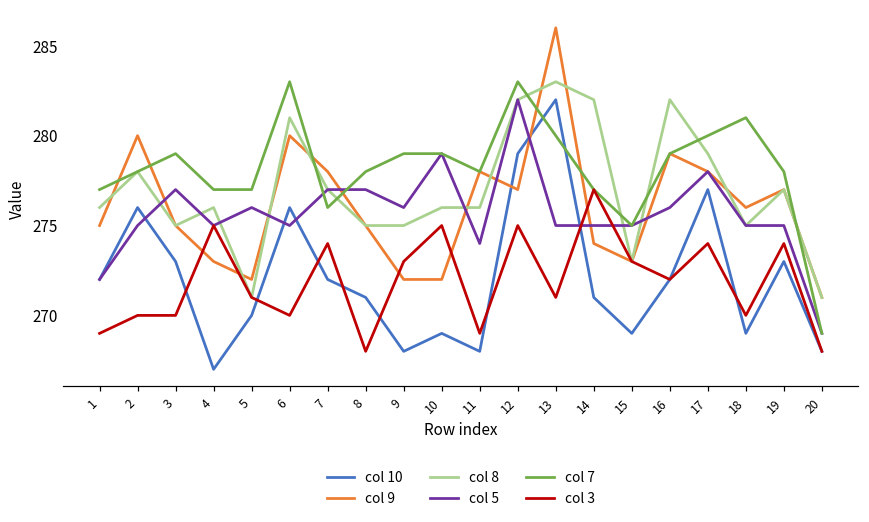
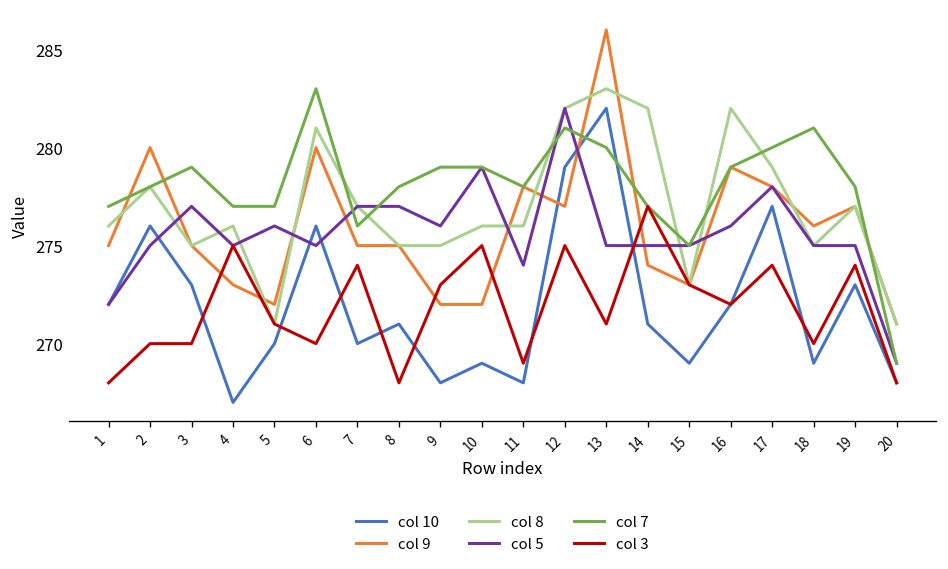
  {
    "col 10": {
      "2": 276,
      "3": 273,
      "4": 267,
      "5": 270,
      "6": 276,
-     "7": 272,
+     "7": 270,
      "8": 271,
      "9": 268,
      "10": 269,
      "11": 268,
      "12": 279,
      "13": 282,
      "14": 271,
      "15": 269,
      "17": 277,
      "18": 269,
      "19": 273
    },
    "col 9": {
      "1": 275,
      "2": 280,
      "4": 273,
      "5": 272,
      "6": 280,
-     "7": 278,
+     "7": 275,
      "9": 272,
      "10": 272,
      "12": 277,
      "13": 286,
      "14": 274,
      "18": 276
    },
    "col 8": {
      "1": 276,
      "4": 276,
      "6": 281,
      "9": 275,
      "10": 276,
      "11": 276,
      "13": 283,
      "14": 282,
      "16": 282,
      "17": 279
    },
    "col 5": {
      "2": 275,
      "3": 277,
      "5": 276,
      "6": 275,
      "8": 277,
      "9": 276,
      "11": 274,
      "13": 275,
      "14": 275,
      "16": 276,
      "19": 275
    },
    "col 7": {
      "1": 277,
      "3": 279,
      "4": 277,
      "5": 277,
      "6": 283,
      "7": 276,
      "8": 278,
      "9": 279,
-     "12": 283,
+     "12": 281,
      "13": 280,
      "17": 280,
      "18": 281,
      "19": 278
    },
    "col 3": {
-     "1": 269,
+     "1": 268,
      "2": 270,
      "3": 270,
      "6": 270,
      "7": 274,
      "8": 268,
      "9": 273,
      "10": 275,
      "11": 269,
      "12": 275,
      "13": 271,
      "17": 274,
      "18": 270,
      "19": 274
    }
  }
